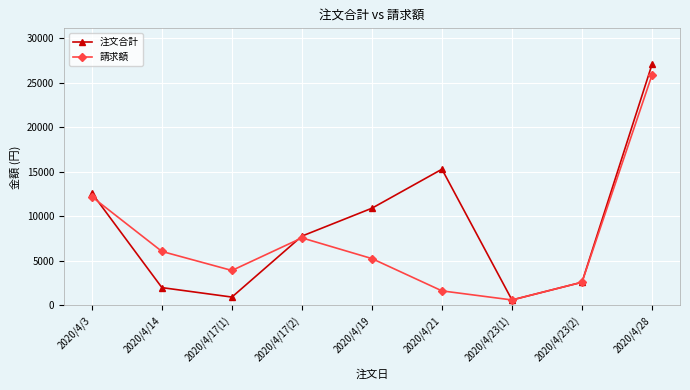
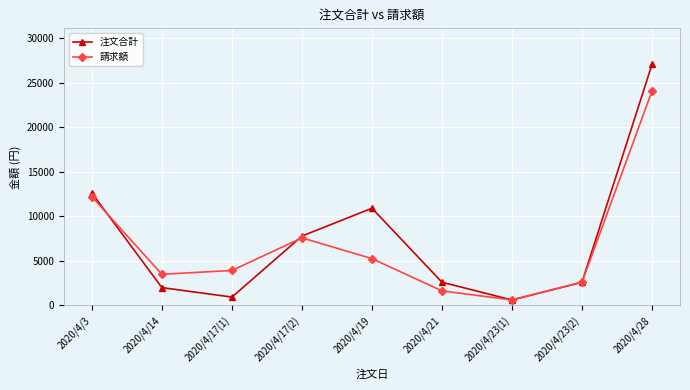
  {
    "注文合計": {
      "2020/4/3": 13000,
      "2020/4/14": 2000,
      "2020/4/17(1)": 1000,
      "2020/4/19": 11000,
-     "2020/4/21": 15000,
+     "2020/4/21": 3000,
      "2020/4/28": 27000
    },
    "請求額": {
      "2020/4/3": 12000,
-     "2020/4/14": 6000,
+     "2020/4/14": 3000,
      "2020/4/17(1)": 4000,
      "2020/4/19": 5000,
      "2020/4/21": 2000,
-     "2020/4/28": 26000
+     "2020/4/28": 24000
    }
  }
